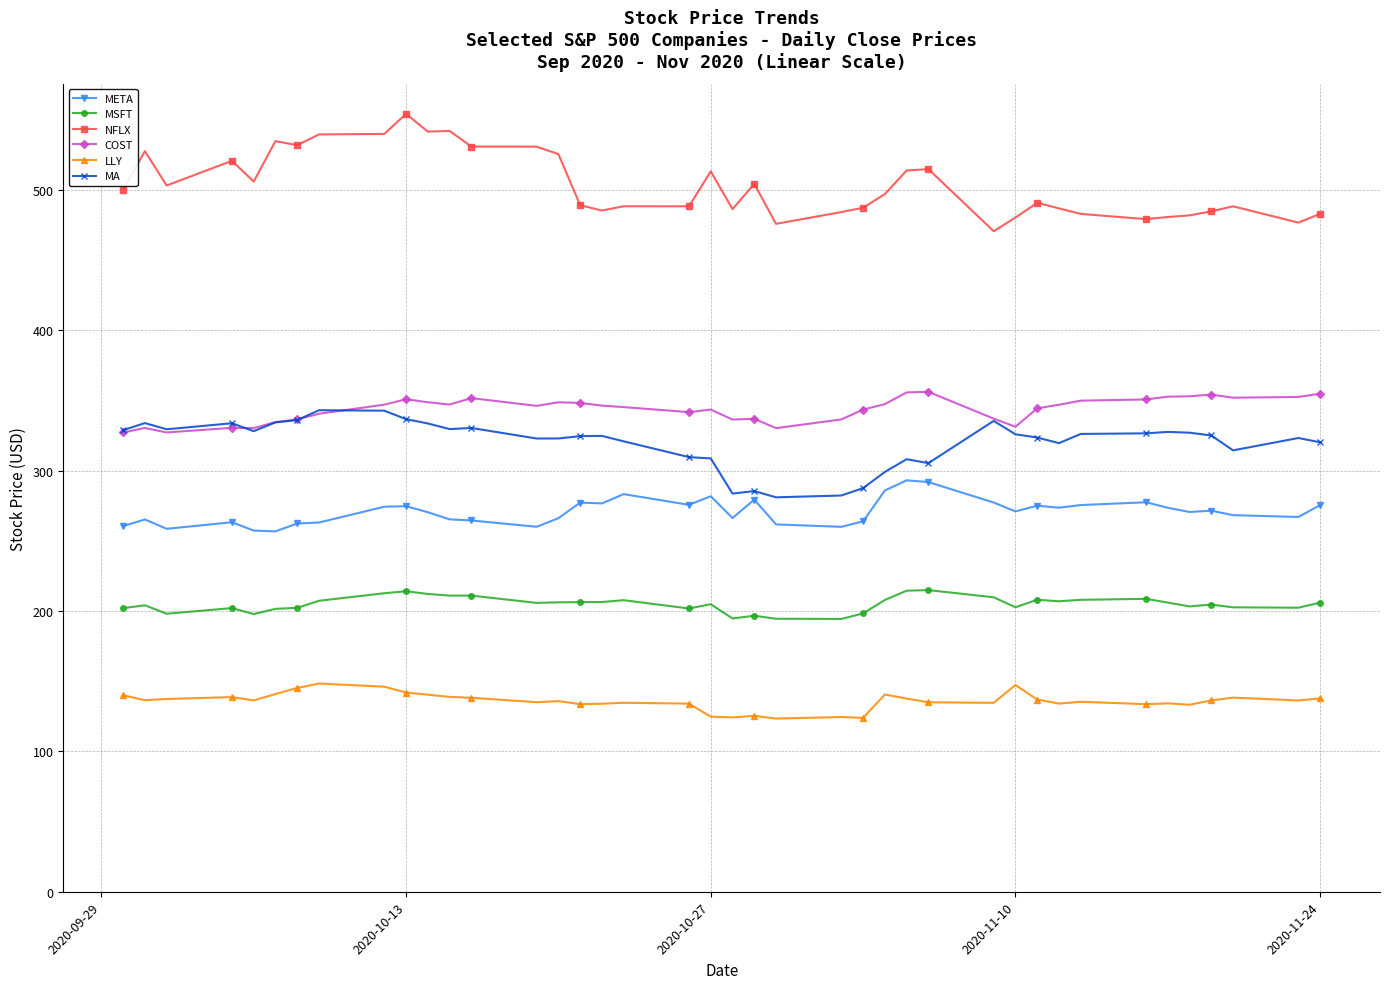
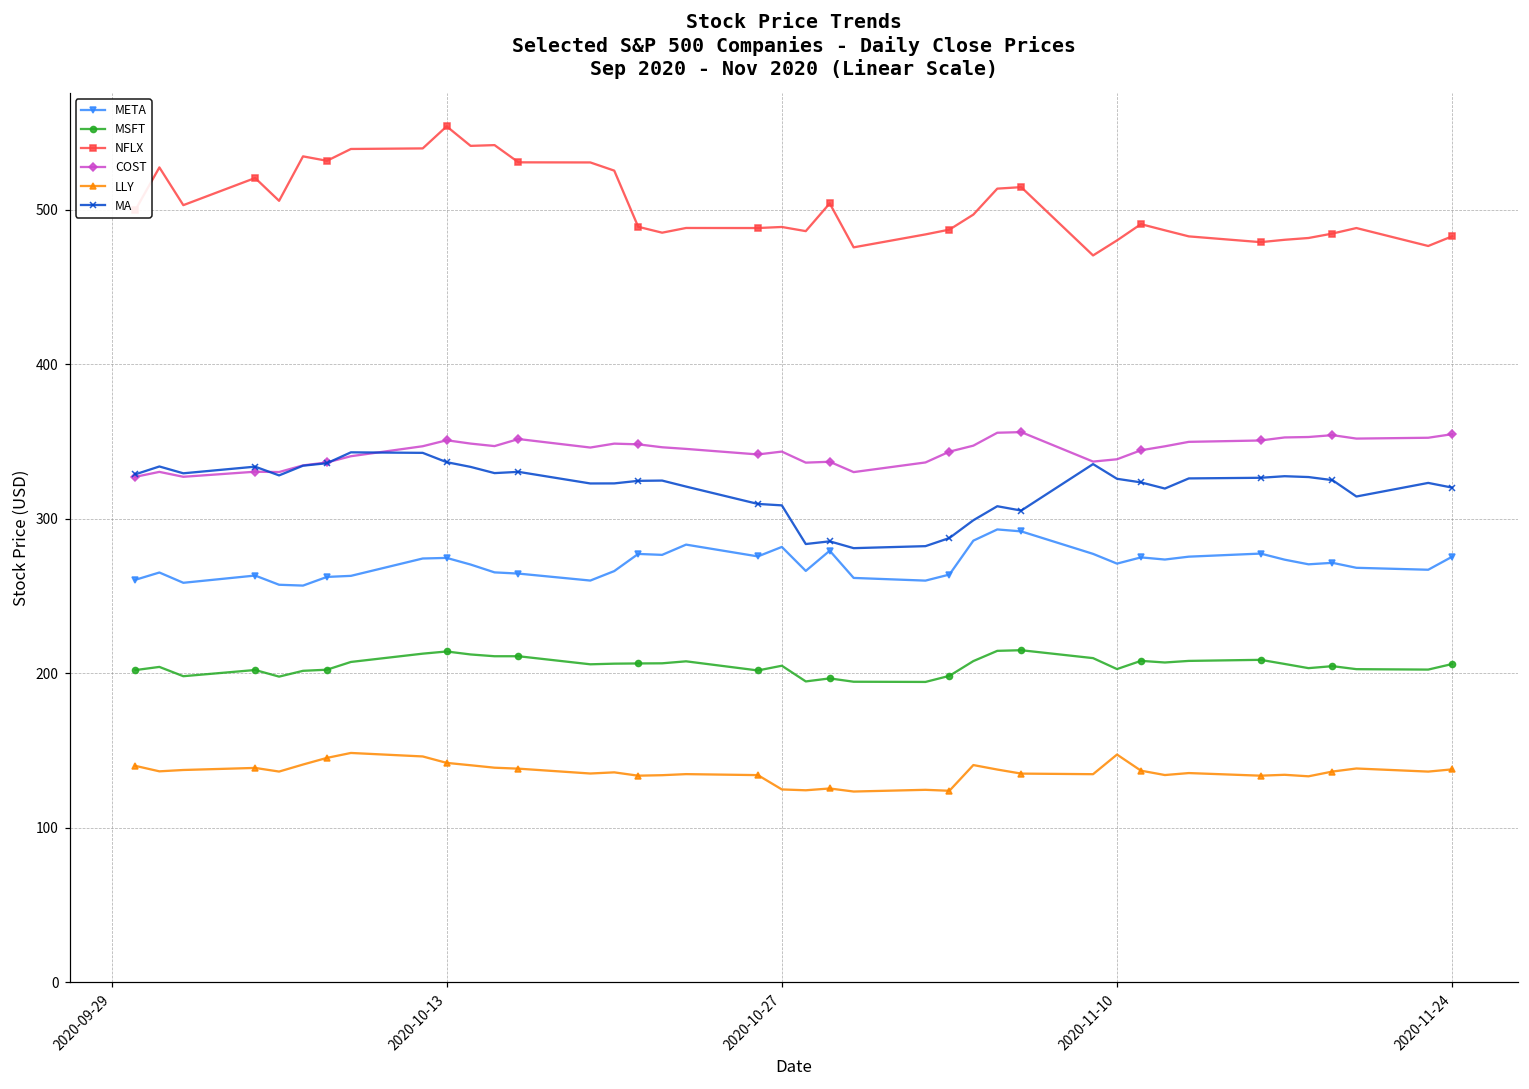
  {
    "META": {
      "2020-10-13": 275,
      "2020-10-27": 282,
      "2020-11-10": 271,
      "2020-11-24": 275
    },
    "MSFT": {
      "2020-10-13": 214,
      "2020-10-27": 205,
      "2020-11-10": 203,
      "2020-11-24": 206
    },
    "NFLX": {
      "2020-10-13": 554,
-     "2020-10-27": 513,
+     "2020-10-27": 489,
      "2020-11-10": 480,
      "2020-11-24": 483
    },
    "COST": {
      "2020-10-13": 351,
      "2020-10-27": 343,
-     "2020-11-10": 331,
+     "2020-11-10": 339,
      "2020-11-24": 355
    },
    "LLY": {
      "2020-10-13": 142,
      "2020-10-27": 125,
      "2020-11-10": 147,
      "2020-11-24": 138
    },
    "MA": {
      "2020-10-13": 337,
      "2020-10-27": 309,
      "2020-11-10": 326,
      "2020-11-24": 320
    }
  }
